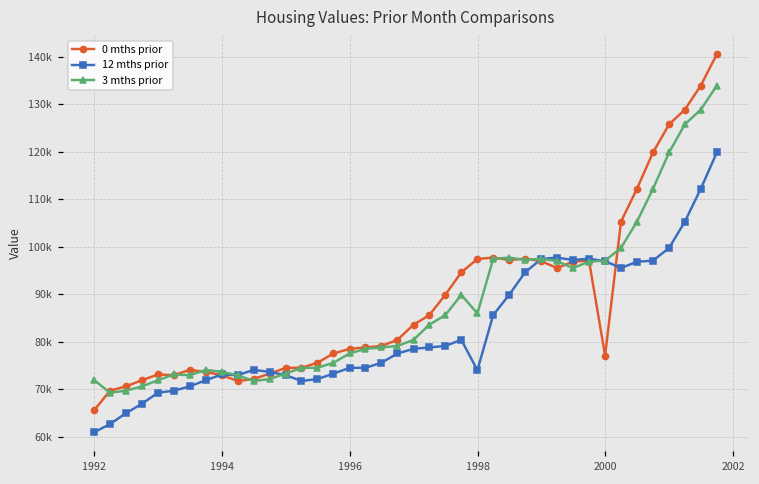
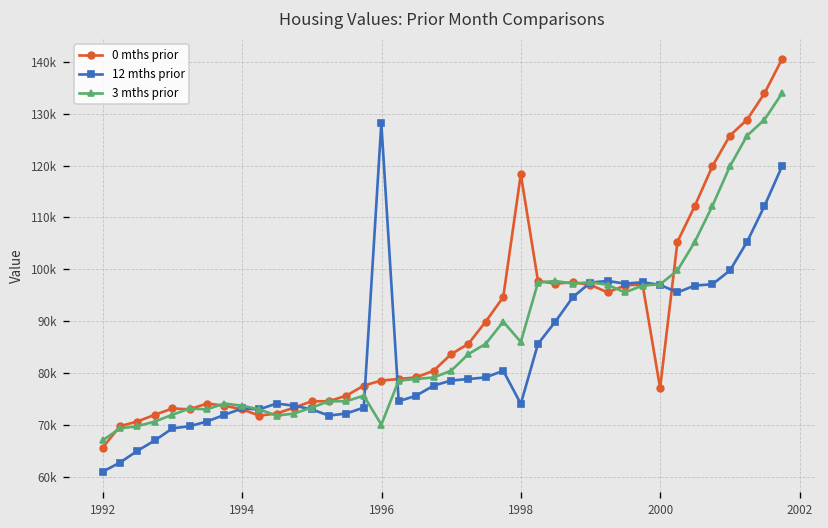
  {
    "0 mths prior": {
      "1992": 66000,
      "1996": 79000,
-     "1998": 97000,
+     "1998": 118000,
      "2000": 77000
    },
    "12 mths prior": {
      "1992": 61000,
-     "1996": 75000,
+     "1996": 128000,
      "1998": 74000
    },
    "3 mths prior": {
-     "1992": 72000,
-     "1996": 78000,
+     "1992": 67000,
+     "1996": 70000,
      "1998": 86000
    }
  }
